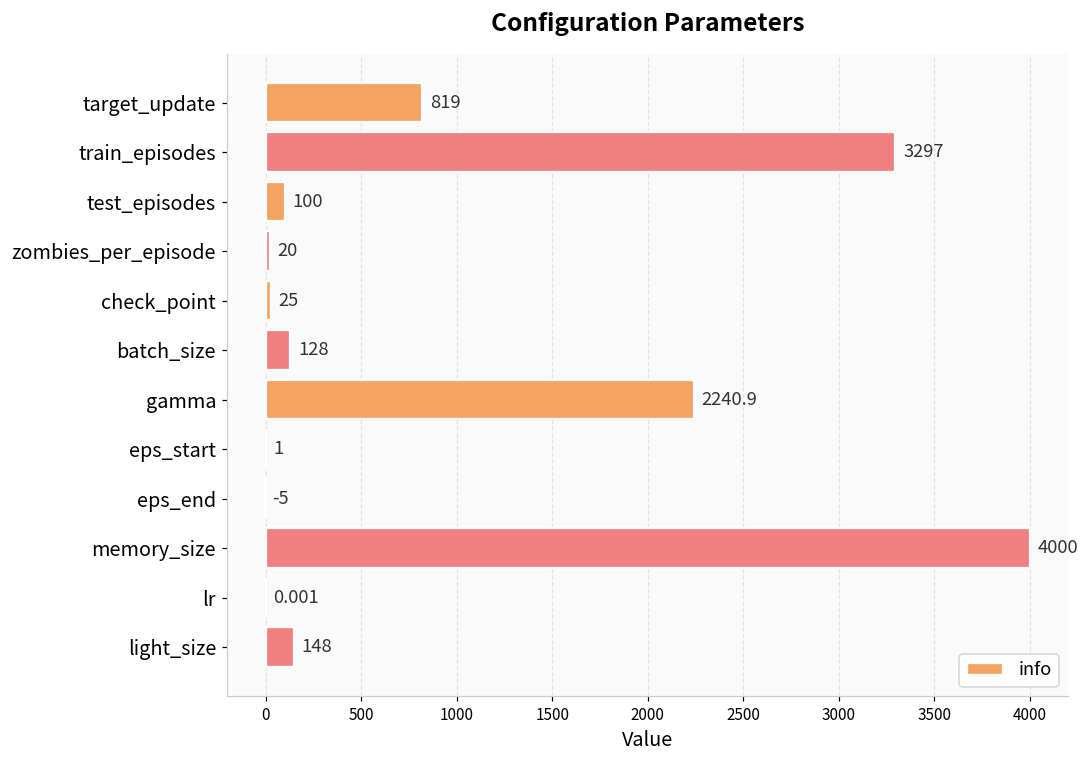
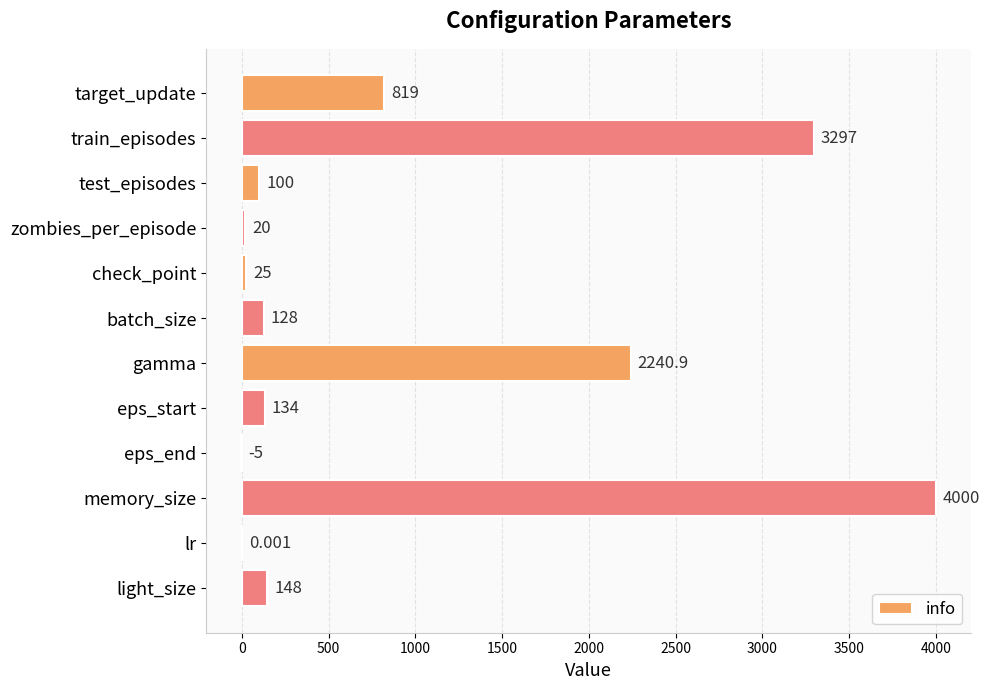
  {
    "target_update": 819,
    "train_episodes": 3297,
    "test_episodes": 100,
    "zombies_per_episode": 20,
    "check_point": 25,
    "batch_size": 128,
    "gamma": 2240.9,
-   "eps_start": 1,
+   "eps_start": 134,
    "eps_end": -5,
    "memory_size": 4000,
    "lr": 0.001,
    "light_size": 148
  }
